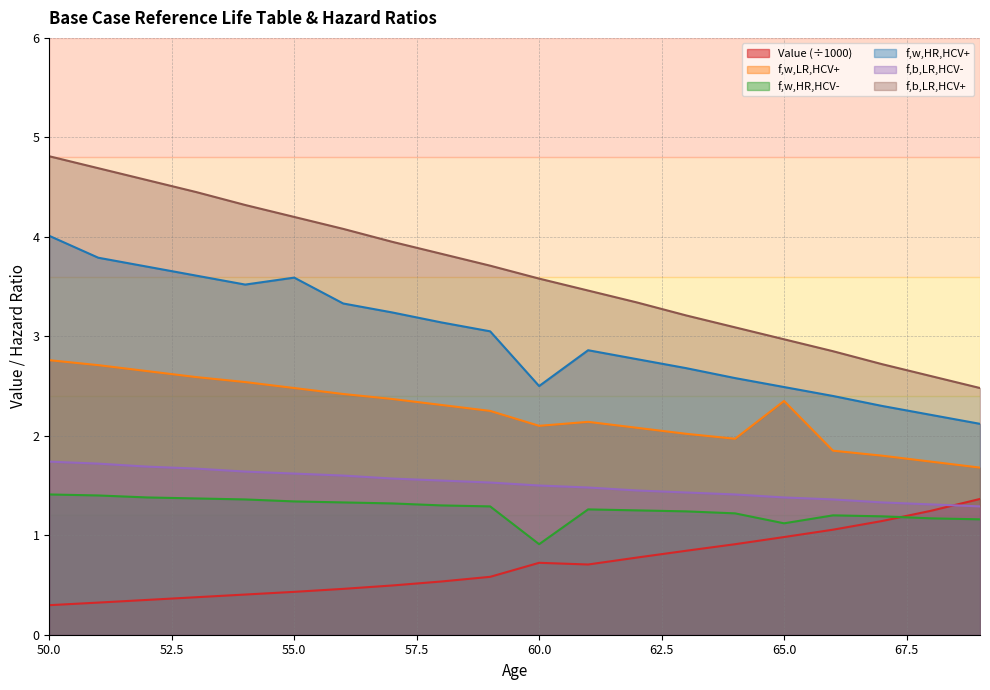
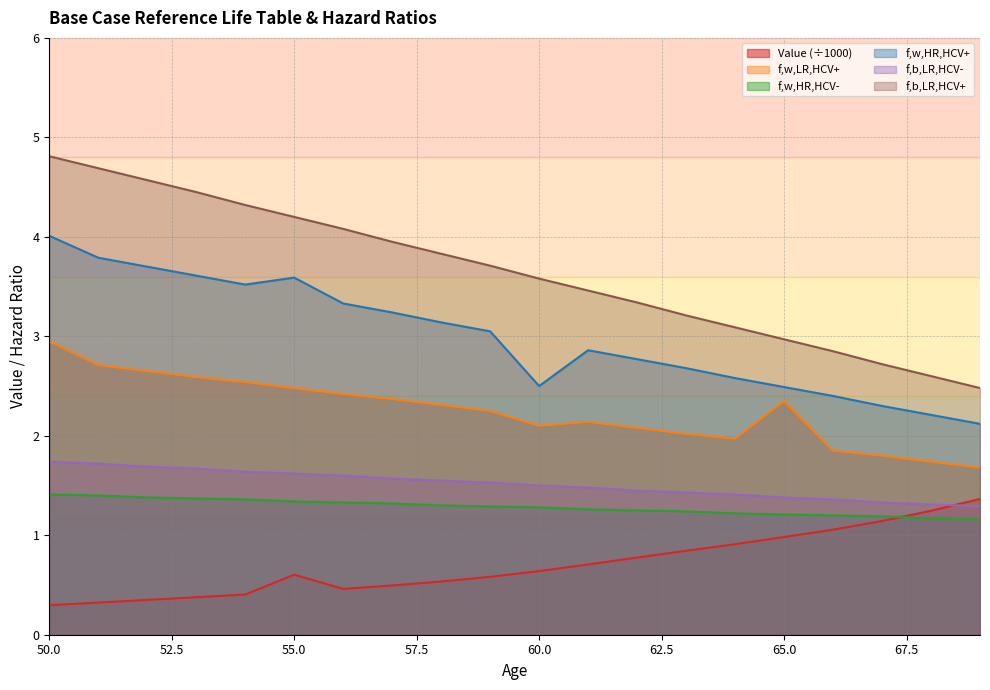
  {
    "Value (÷1000)": {
      "50.0": 0.3,
-     "55.0": 0.4,
-     "60.0": 0.7,
+     "55.0": 0.6,
+     "60.0": 0.6,
      "65.0": 1.0
    },
    "f,w,LR,HCV+": {
-     "50.0": 2.8,
+     "50.0": 3.0,
      "55.0": 2.5,
      "60.0": 2.1,
      "65.0": 2.4
    },
    "f,w,HR,HCV-": {
      "50.0": 1.4,
      "55.0": 1.3,
-     "60.0": 0.9,
-     "65.0": 1.1
+     "60.0": 1.3,
+     "65.0": 1.2
    },
    "f,w,HR,HCV+": {
      "50.0": 4.0,
      "55.0": 3.6,
      "60.0": 2.5,
      "65.0": 2.5
    }
  }
